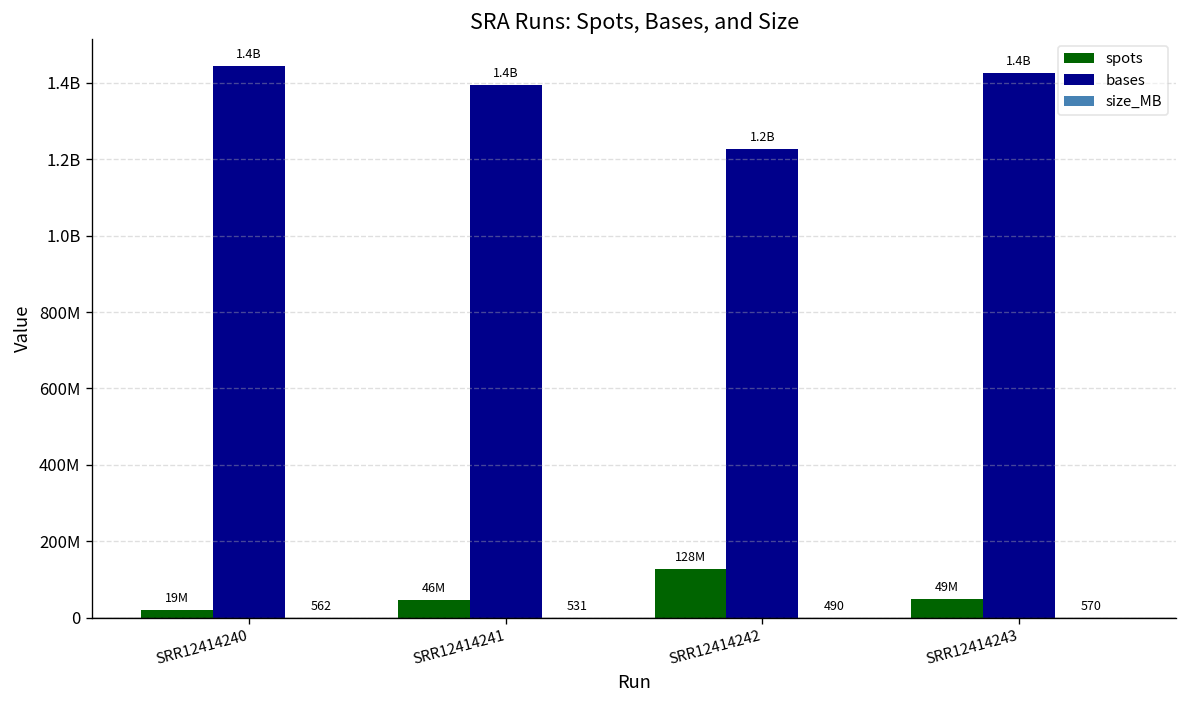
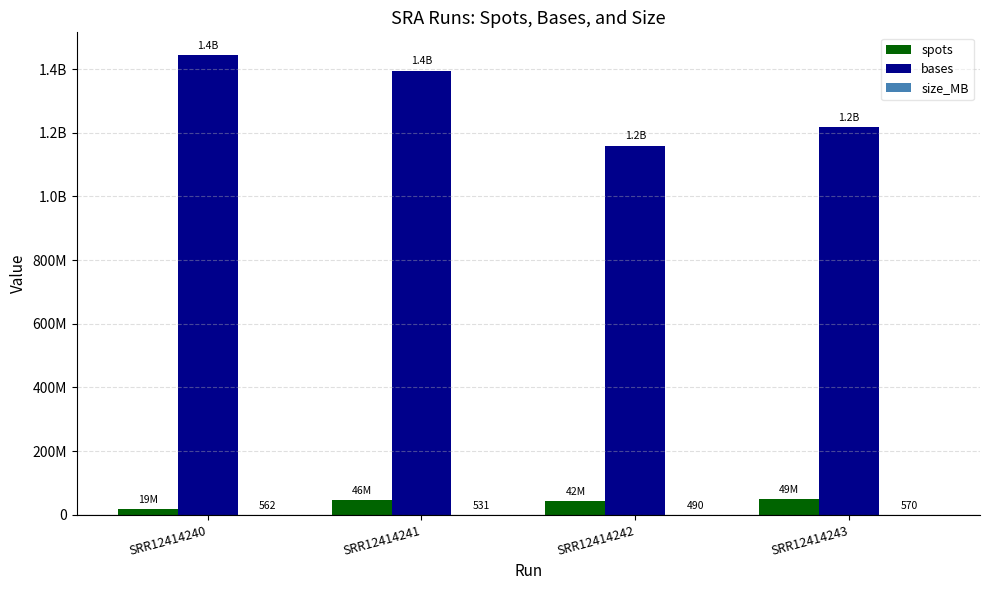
  {
    "spots": {
      "SRR12414240": "19M",
      "SRR12414241": "46M",
-     "SRR12414242": "128M",
+     "SRR12414242": "42M",
      "SRR12414243": "49M"
    },
    "bases": {
      "SRR12414240": "1.4B",
      "SRR12414241": "1.4B",
-     "SRR12414242": "1230000000",
-     "SRR12414243": "1.4B"
+     "SRR12414242": "1160000000",
+     "SRR12414243": "1.2B"
    },
    "size_MB": {
      "SRR12414240": "562",
      "SRR12414241": "531",
      "SRR12414242": "490",
      "SRR12414243": "570"
    }
  }
